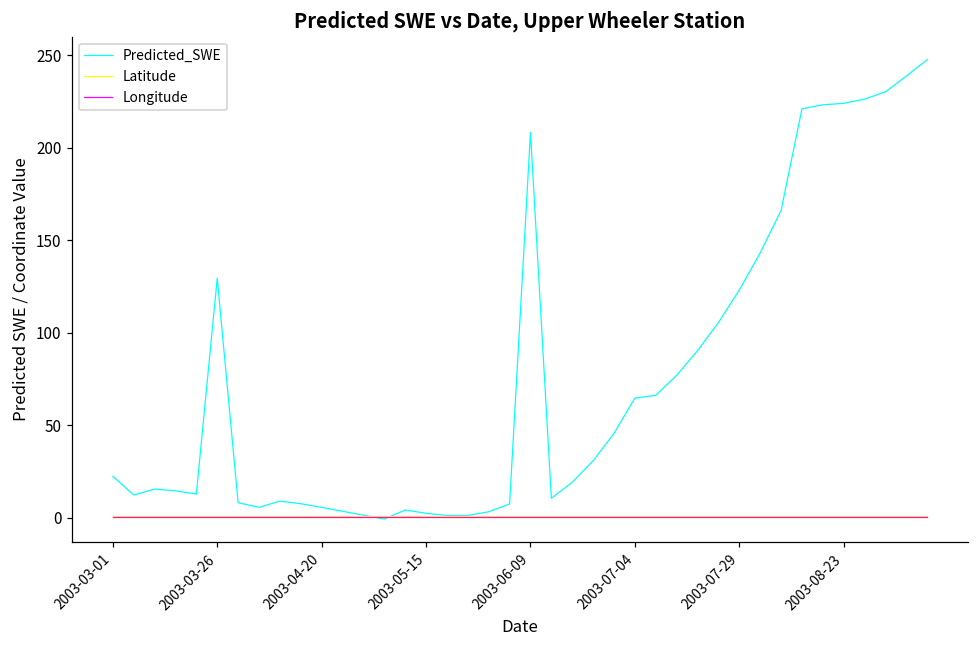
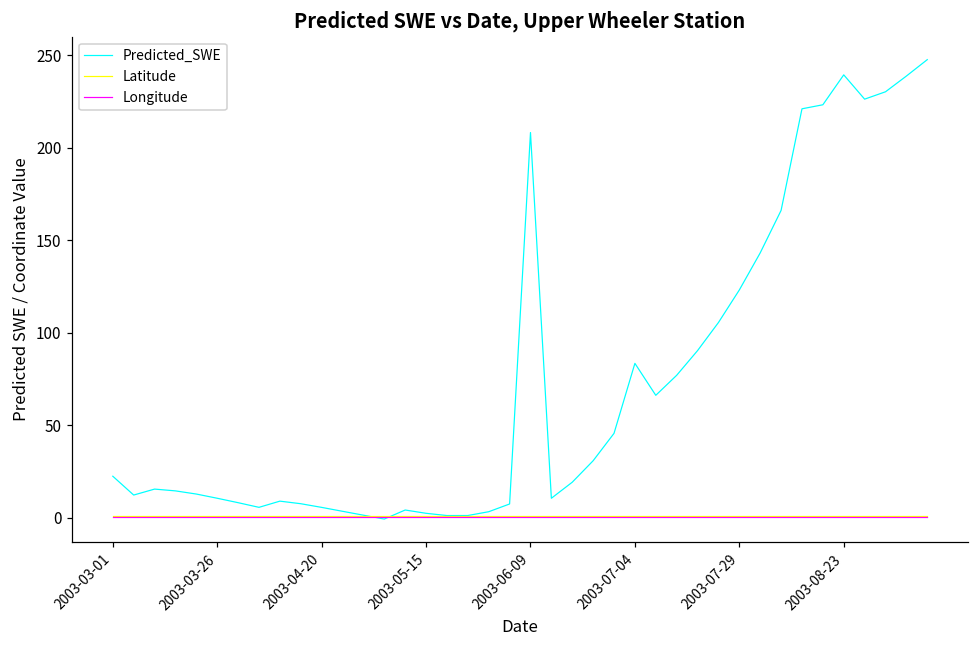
  {
    "Predicted_SWE": {
      "2003-03-01": 22,
-     "2003-03-26": 129,
+     "2003-03-26": 11,
      "2003-04-20": 6,
      "2003-06-09": 208,
-     "2003-07-04": 65,
+     "2003-07-04": 83,
      "2003-07-29": 123,
-     "2003-08-23": 224
+     "2003-08-23": 239
    }
  }
